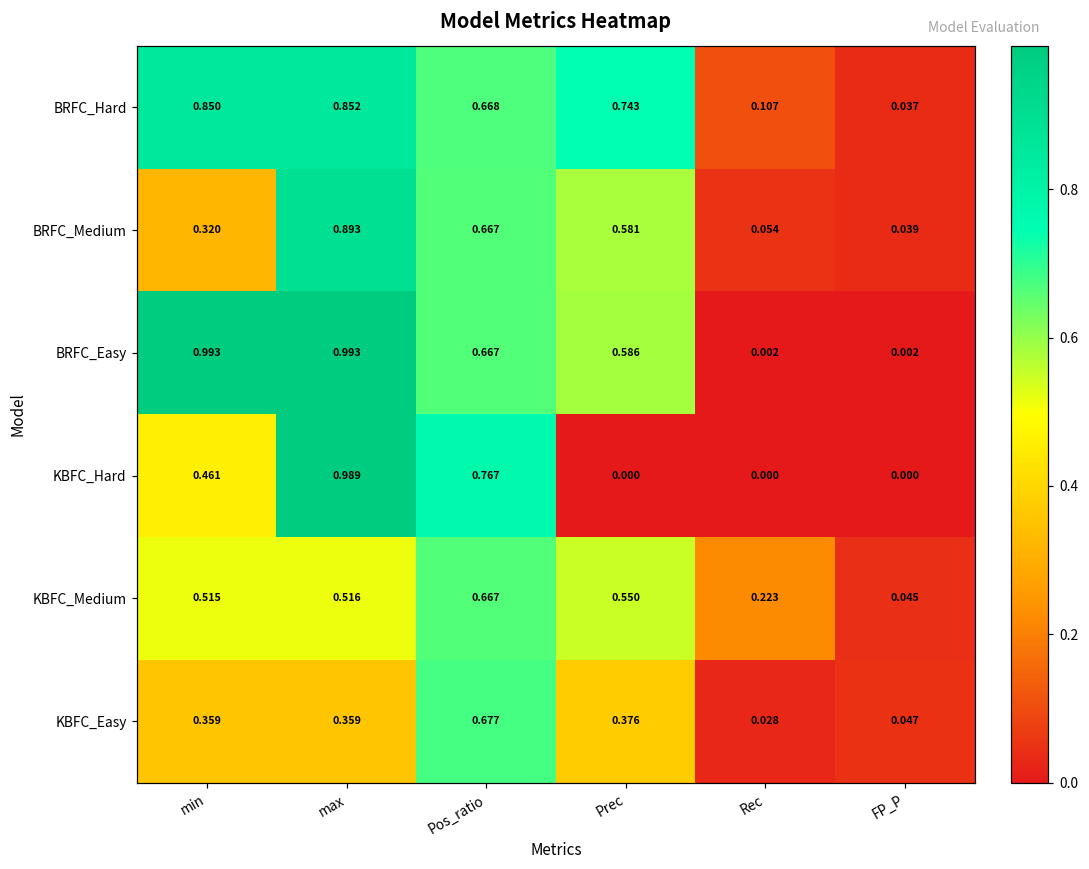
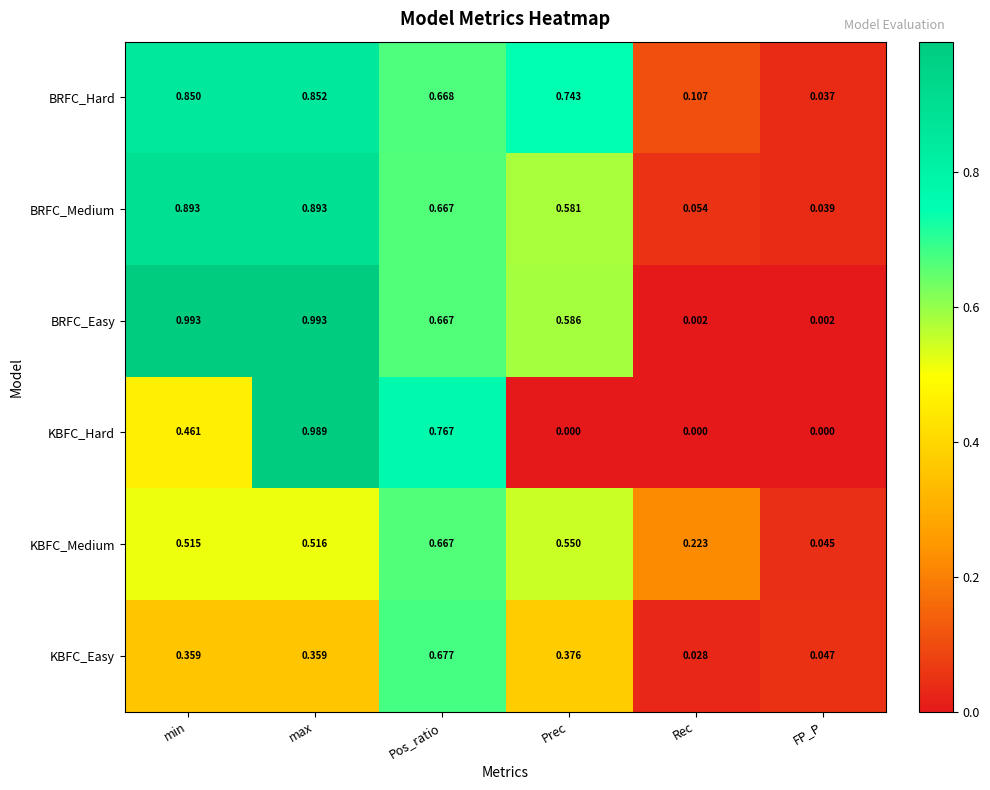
  {
    "BRFC_Hard": {
      "min": 0.850,
      "max": 0.852,
      "Pos_ratio": 0.668,
      "Prec": 0.743,
      "Rec": 0.107,
      "FP_P": 0.037
    },
    "BRFC_Medium": {
-     "min": 0.320,
+     "min": 0.893,
      "max": 0.893,
      "Pos_ratio": 0.667,
      "Prec": 0.581,
      "Rec": 0.054,
      "FP_P": 0.039
    },
    "BRFC_Easy": {
      "min": 0.993,
      "max": 0.993,
      "Pos_ratio": 0.667,
      "Prec": 0.586,
      "Rec": 0.002,
      "FP_P": 0.002
    },
    "KBFC_Hard": {
      "min": 0.461,
      "max": 0.989,
      "Pos_ratio": 0.767,
      "Prec": 0.000,
      "Rec": 0.000,
      "FP_P": 0.000
    },
    "KBFC_Medium": {
      "min": 0.515,
      "max": 0.516,
      "Pos_ratio": 0.667,
      "Prec": 0.550,
      "Rec": 0.223,
      "FP_P": 0.045
    },
    "KBFC_Easy": {
      "min": 0.359,
      "max": 0.359,
      "Pos_ratio": 0.677,
      "Prec": 0.376,
      "Rec": 0.028,
      "FP_P": 0.047
    }
  }
